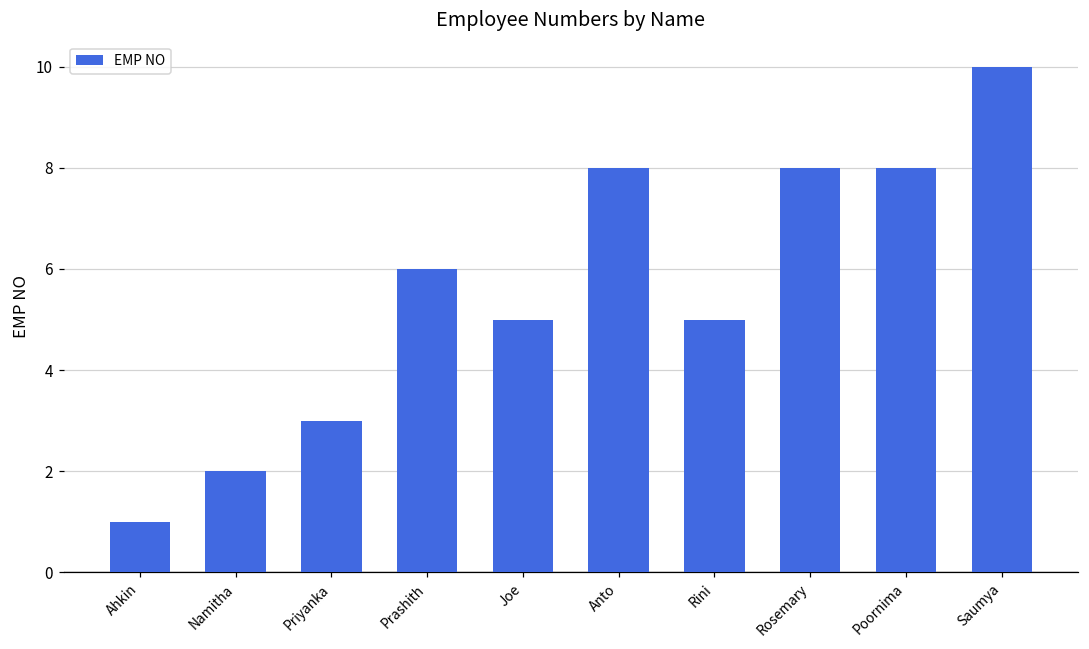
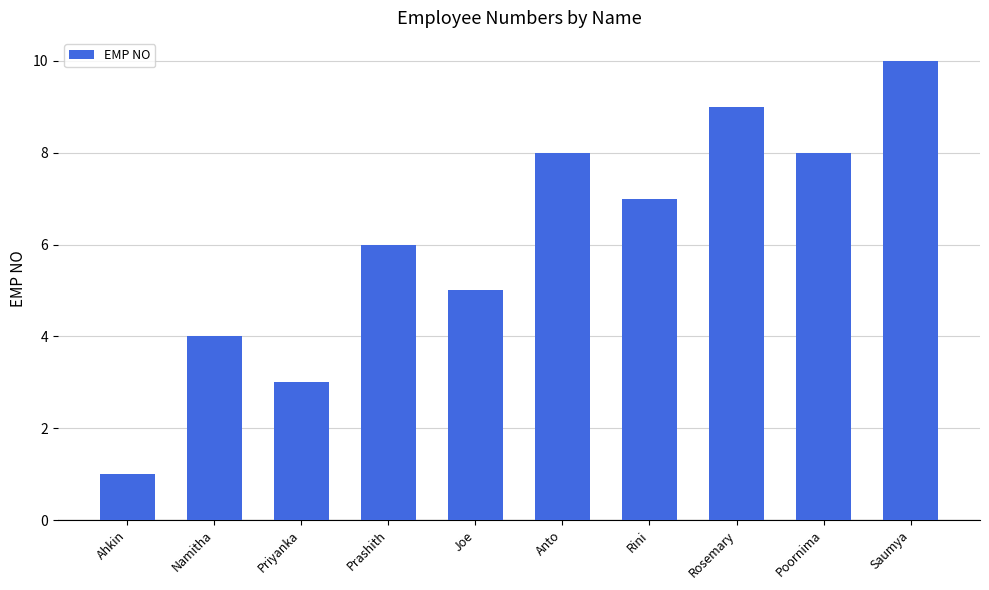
  {
    "Ahkin": 1,
-   "Namitha": 2,
+   "Namitha": 4,
    "Priyanka": 3,
    "Prashith": 6,
    "Joe": 5,
    "Anto": 8,
-   "Rini": 5,
-   "Rosemary": 8,
+   "Rini": 7,
+   "Rosemary": 9,
    "Poornima": 8,
    "Saumya": 10
  }
